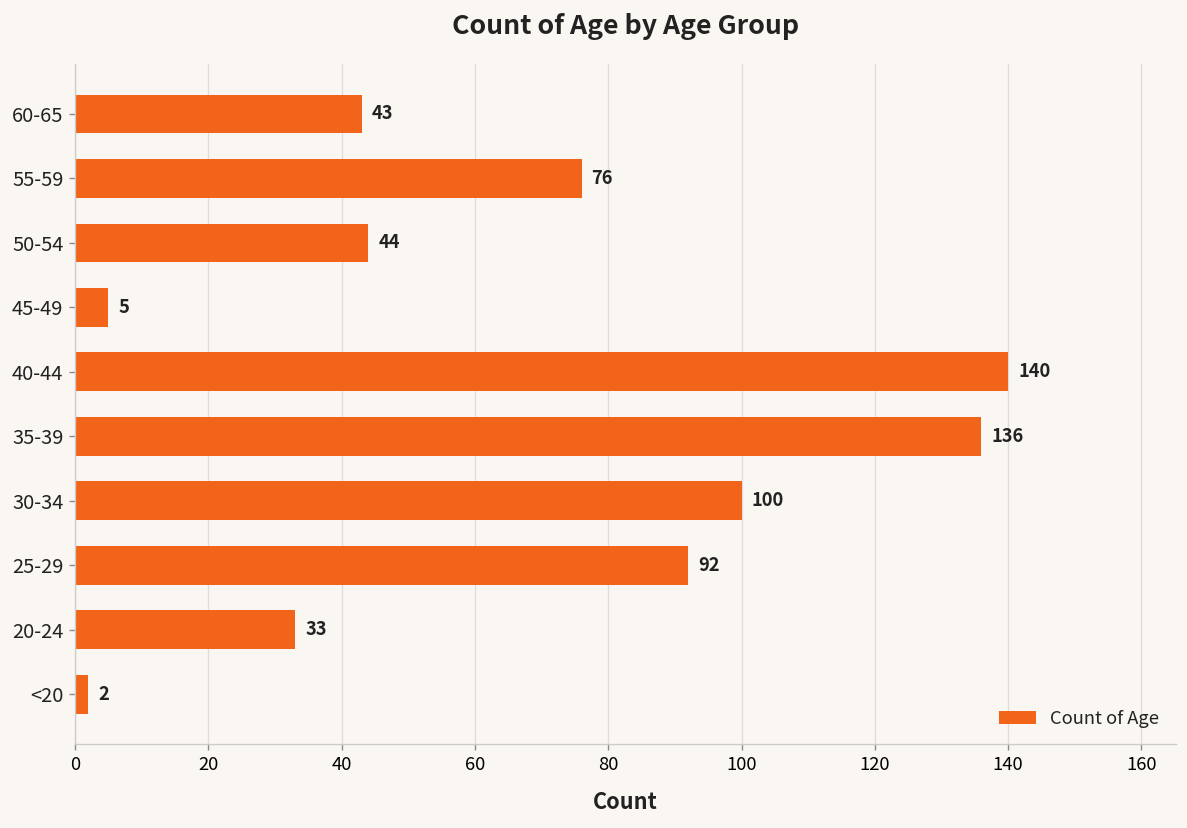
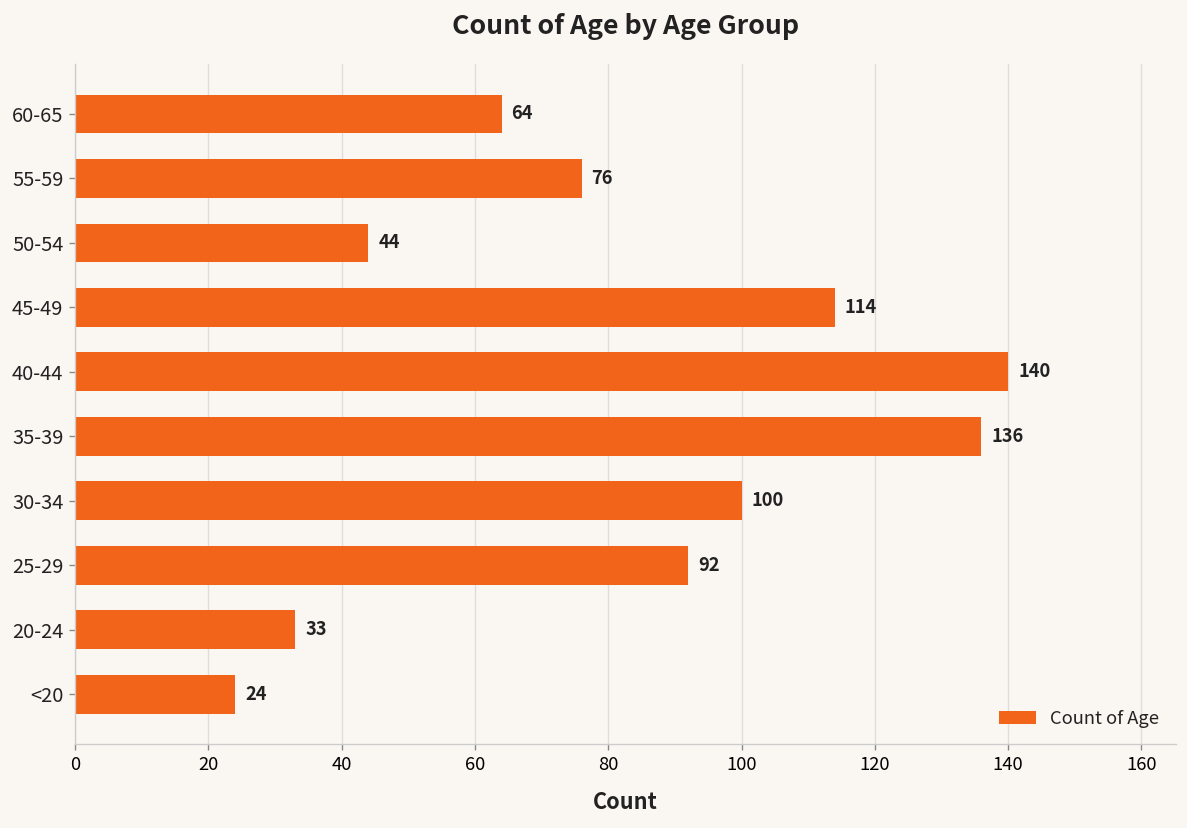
  {
-   "60-65": 43,
+   "60-65": 64,
    "55-59": 76,
    "50-54": 44,
-   "45-49": 5,
+   "45-49": 114,
    "40-44": 140,
    "35-39": 136,
    "30-34": 100,
    "25-29": 92,
    "20-24": 33,
-   "<20": 2
+   "<20": 24
  }
